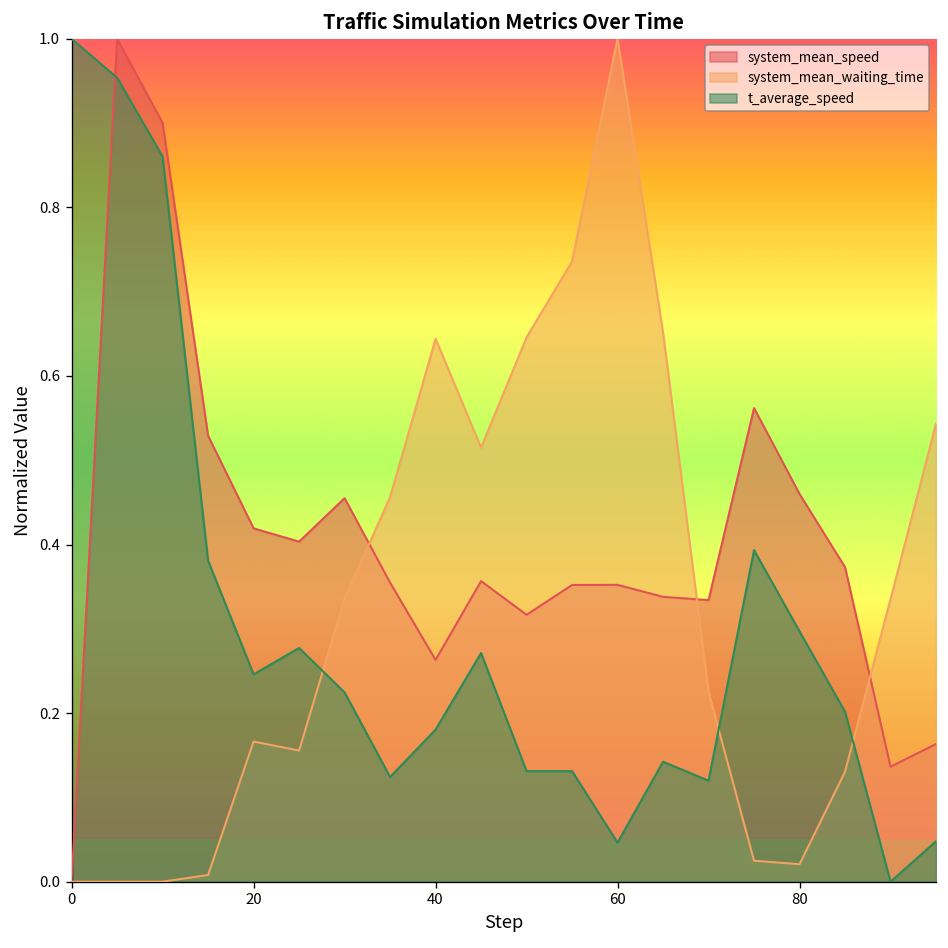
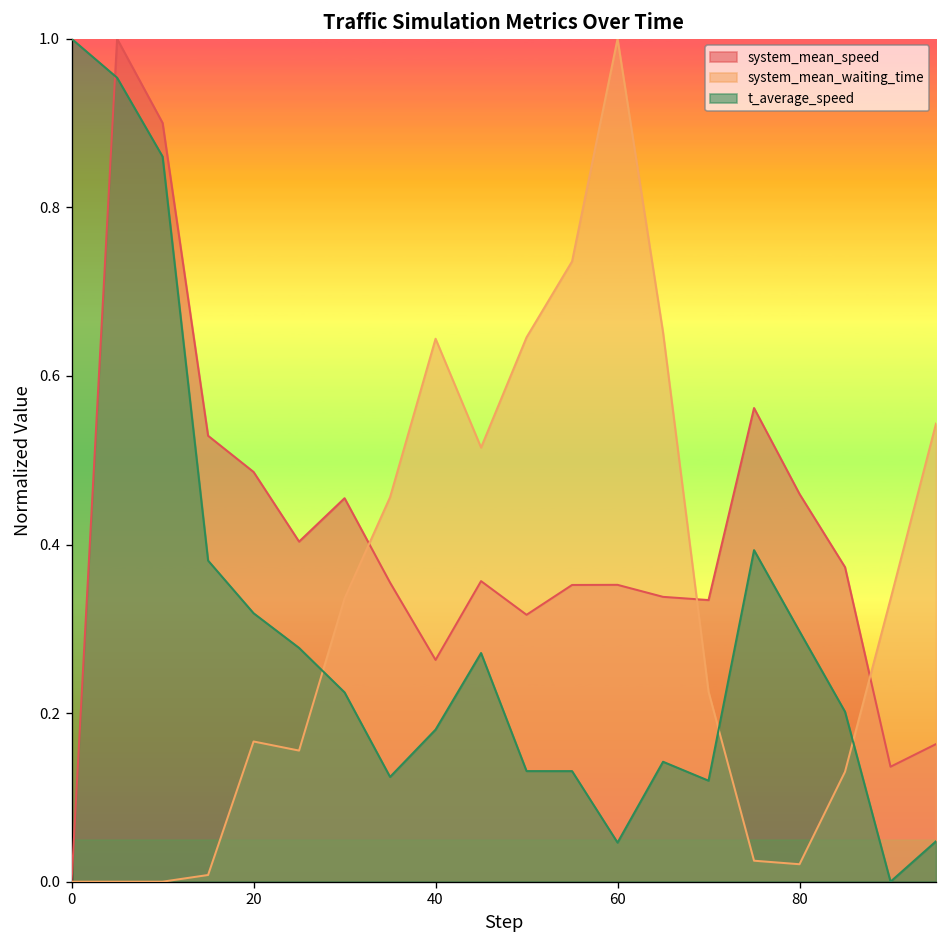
  {
    "system_mean_speed": {
-     "20": 0.42,
+     "20": 0.49,
      "40": 0.26,
      "60": 0.35,
      "80": 0.46
    },
    "system_mean_waiting_time": {
      "20": 0.17,
      "40": 0.64,
      "60": 1.00
    },
    "t_average_speed": {
      "0": 1.00,
-     "20": 0.25,
+     "20": 0.32,
      "40": 0.18,
      "80": 0.30
    }
  }
